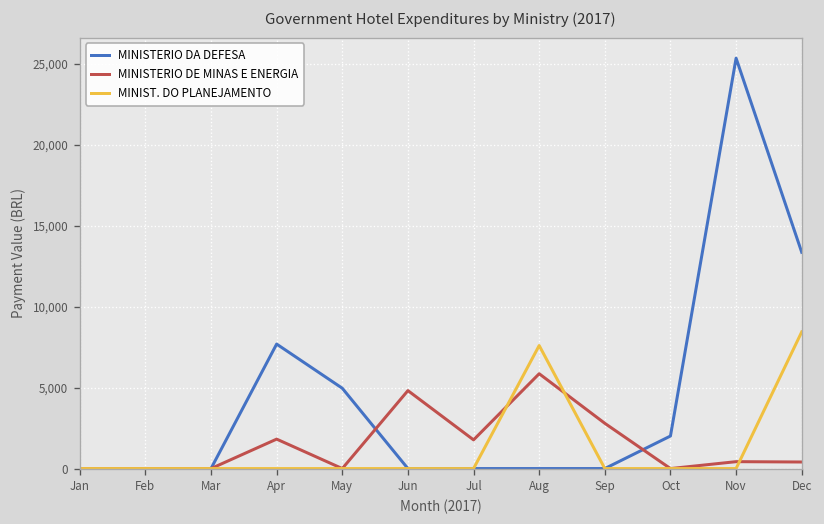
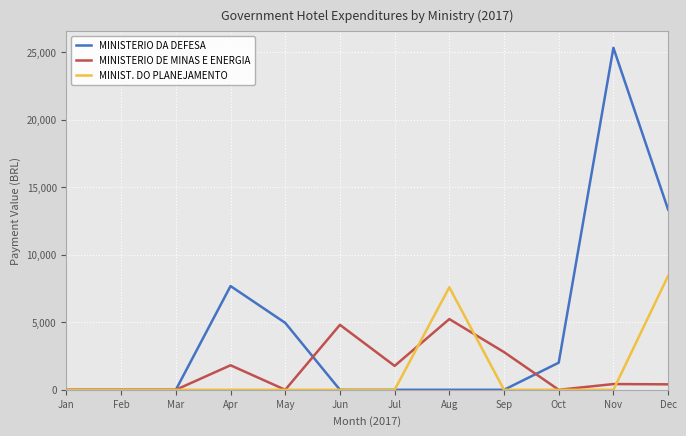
  {
    "MINISTERIO DA DEFESA": {
      "Apr": "7,700",
      "May": "5,000",
      "Aug": "0",
      "Oct": "2,000",
      "Nov": "25,300",
      "Dec": "13,300"
    },
    "MINISTERIO DE MINAS E ENERGIA": {
      "Apr": "1,800",
      "Jun": "4,800",
      "Jul": "1,800",
-     "Aug": "5,900",
+     "Aug": "5,200",
      "Sep": "2,800",
      "Nov": "400",
      "Dec": "400"
    },
    "MINIST. DO PLANEJAMENTO": {
      "Apr": "0",
      "Aug": "7,600",
      "Nov": "0",
      "Dec": "8,400"
    }
  }
